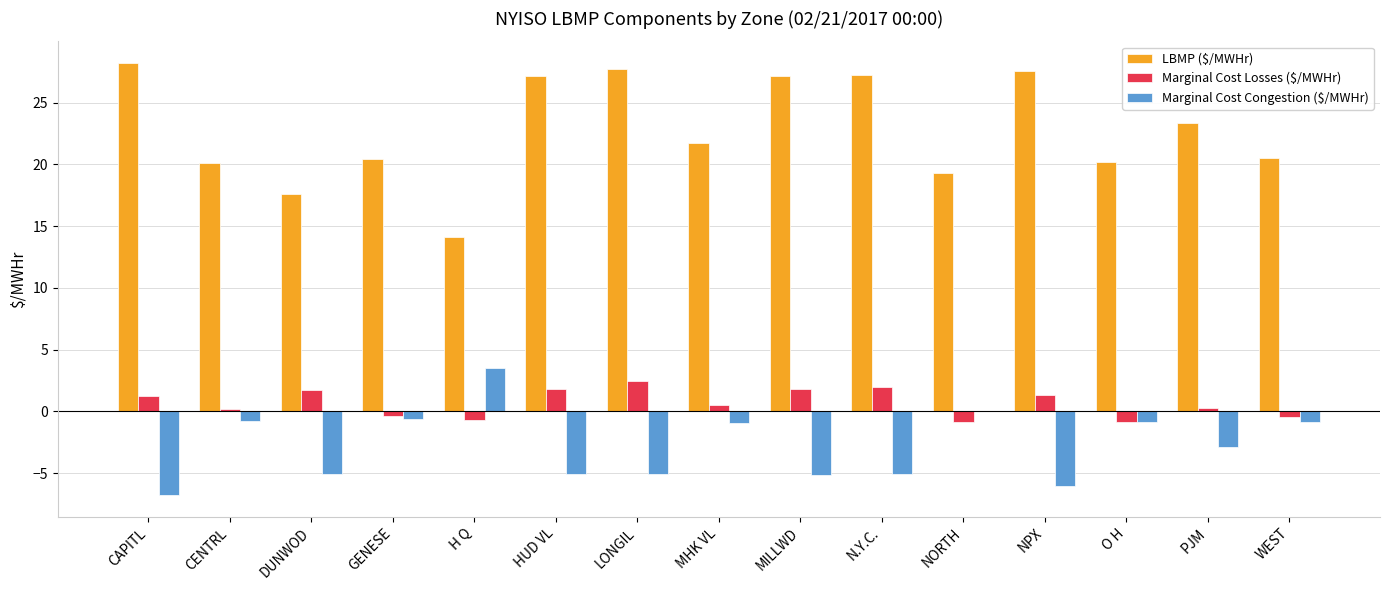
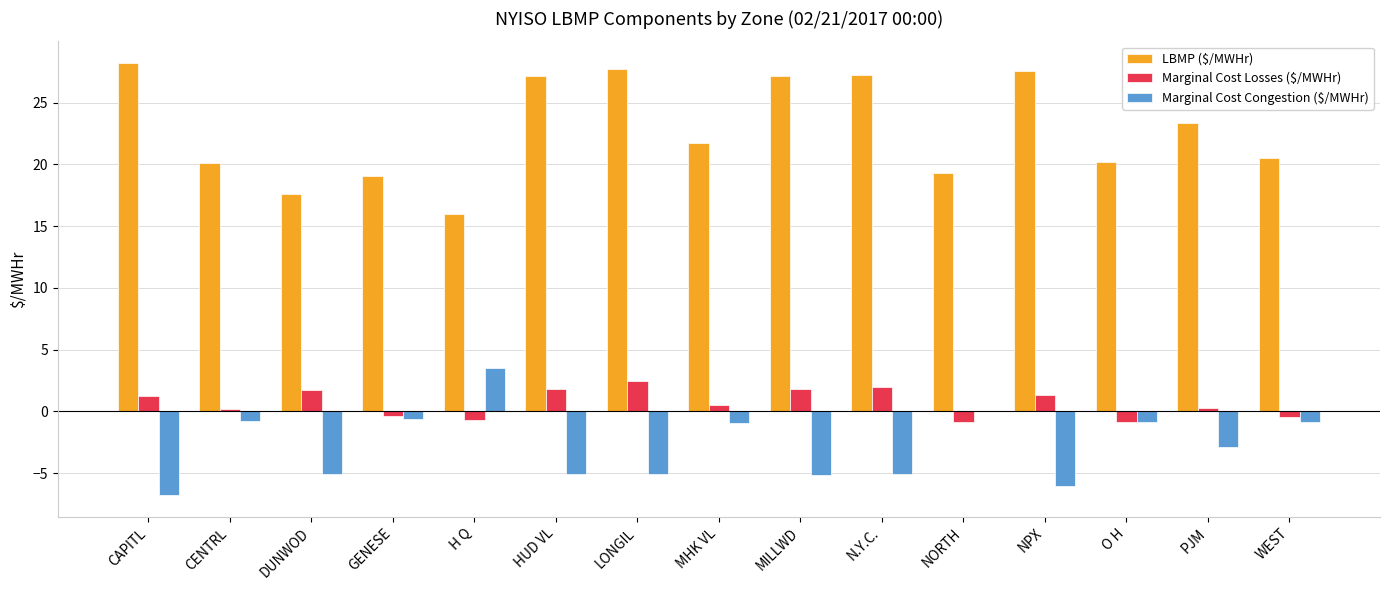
  {
    "LBMP ($/MWHr)": {
      "CAPITL": 28.2,
      "CENTRL": 20.1,
      "DUNWOD": 17.6,
-     "GENESE": 20.5,
-     "H Q": 14.1,
+     "GENESE": 19.1,
+     "H Q": 16.0,
      "HUD VL": 27.1,
      "LONGIL": 27.8,
      "MHK VL": 21.7,
      "MILLWD": 27.1,
      "N.Y.C.": 27.3,
      "NORTH": 19.3,
      "NPX": 27.5,
      "O H": 20.2,
      "PJM": 23.4,
      "WEST": 20.5
    },
    "Marginal Cost Losses ($/MWHr)": {
      "CAPITL": 1.2,
      "CENTRL": 0.2,
      "DUNWOD": 1.8,
      "GENESE": -0.4,
      "H Q": -0.7,
      "HUD VL": 1.8,
      "LONGIL": 2.5,
      "MHK VL": 0.6,
      "MILLWD": 1.8,
      "N.Y.C.": 2.0,
      "NORTH": -0.9,
      "NPX": 1.3,
      "O H": -0.9,
      "PJM": 0.3,
      "WEST": -0.5
    },
    "Marginal Cost Congestion ($/MWHr)": {
      "CAPITL": -6.8,
      "CENTRL": -0.8,
      "DUNWOD": -5.1,
      "GENESE": -0.6,
      "H Q": 3.5,
      "HUD VL": -5.1,
      "LONGIL": -5.1,
      "MHK VL": -1.0,
      "MILLWD": -5.1,
      "N.Y.C.": -5.1,
      "NORTH": 0.0,
      "NPX": -6.0,
      "O H": -0.9,
      "PJM": -2.8,
      "WEST": -0.8
    }
  }
